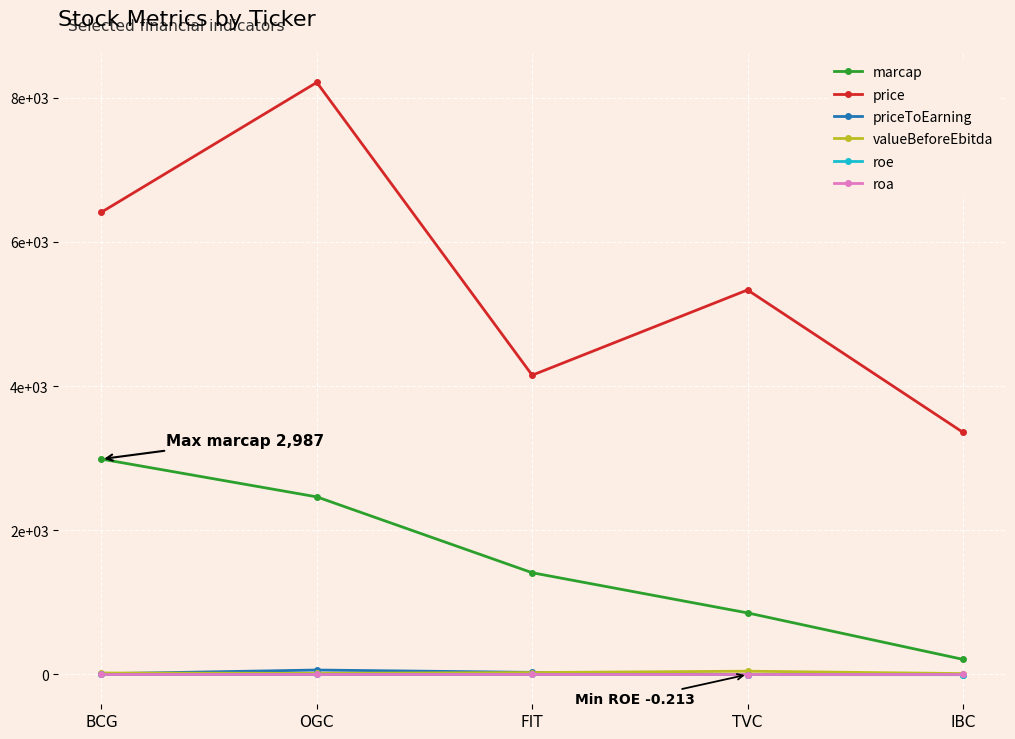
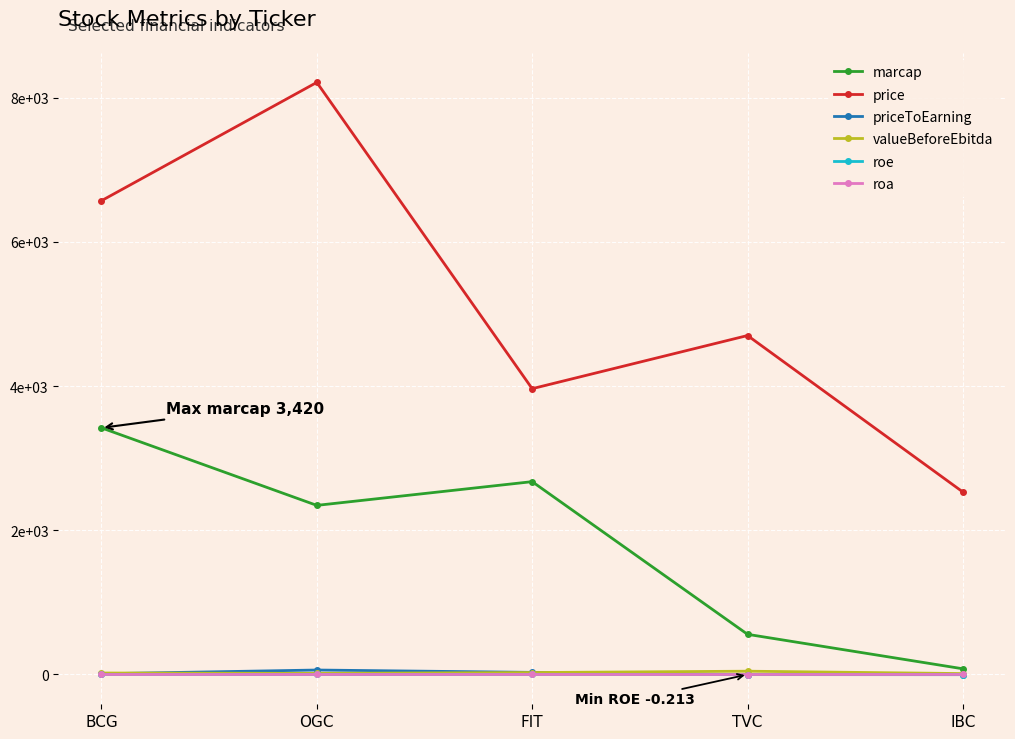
  {
    "marcap": {
-     "BCG": "2,987",
-     "OGC": "2500",
-     "FIT": "1400",
-     "TVC": "900",
-     "IBC": "200"
+     "BCG": "3,420",
+     "OGC": "2300",
+     "FIT": "2700",
+     "TVC": "600",
+     "IBC": "100"
    },
    "price": {
-     "BCG": "6400",
+     "BCG": "6600",
      "OGC": "8200",
-     "FIT": "4200",
-     "TVC": "5300",
-     "IBC": "3400"
+     "FIT": "4000",
+     "TVC": "4700",
+     "IBC": "2500"
    },
    "priceToEarning": {
      "OGC": "100"
    },
    "valueBeforeEbitda": {
      "TVC": "0"
    }
  }
